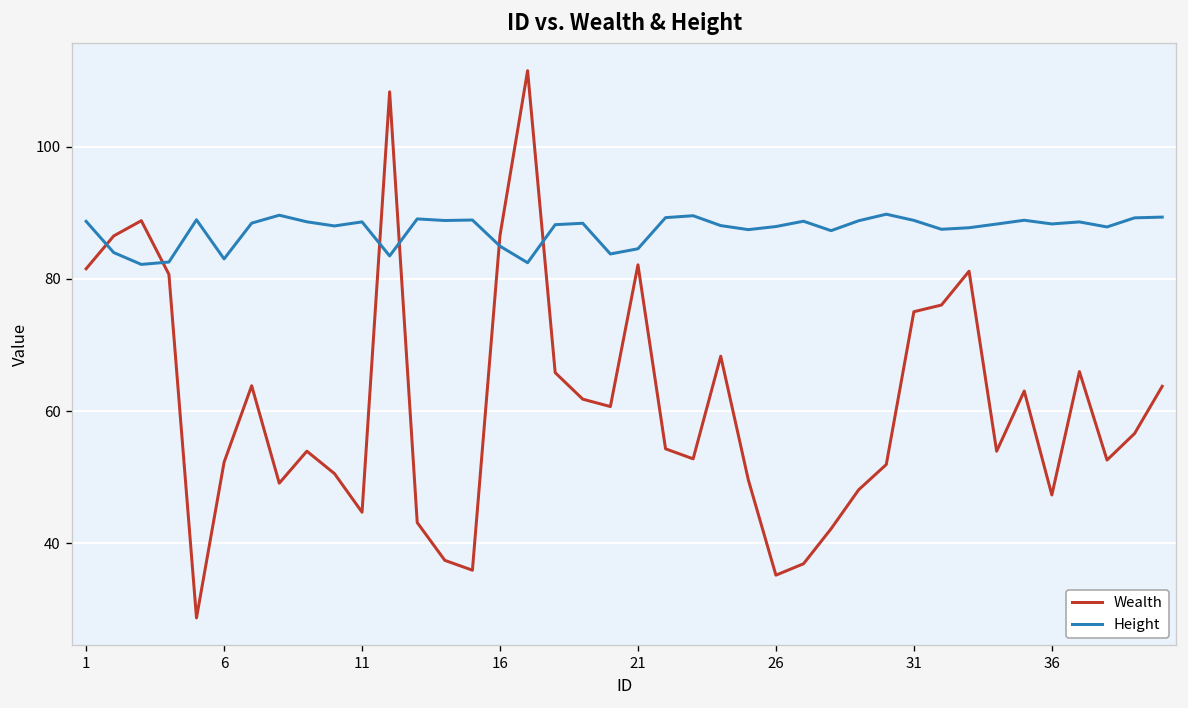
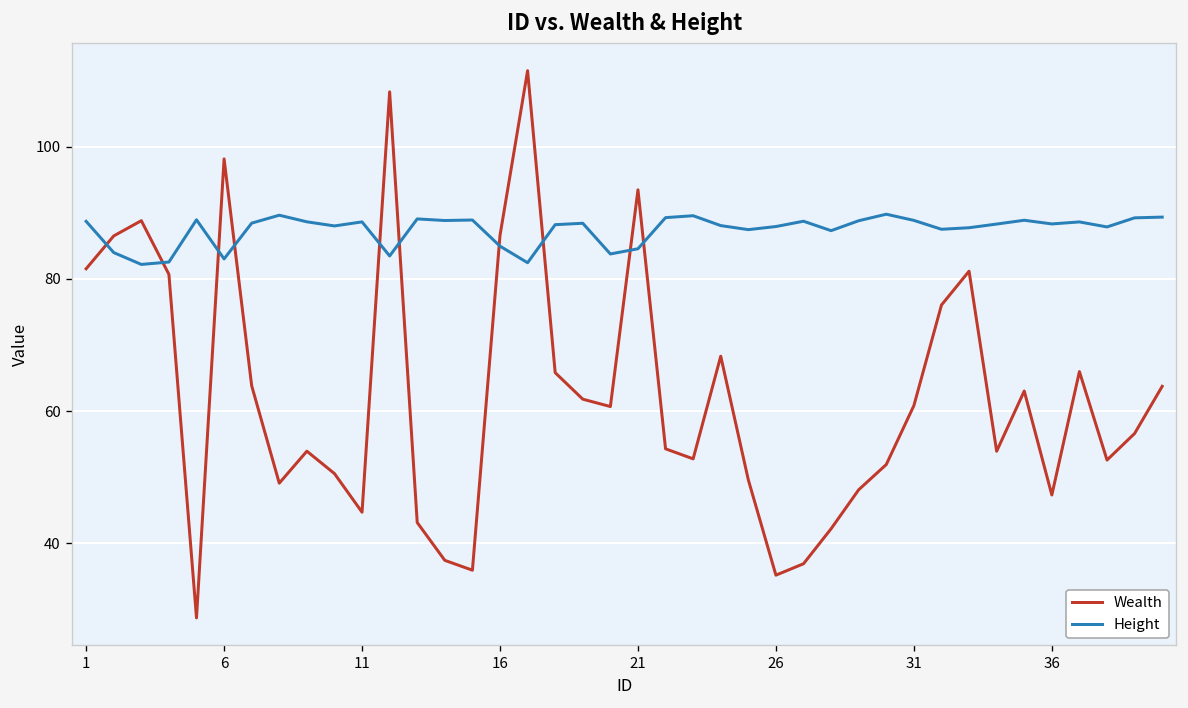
  {
    "Wealth": {
      "1": 82,
-     "6": 52,
+     "6": 98,
      "11": 45,
      "16": 87,
-     "21": 82,
+     "21": 94,
      "26": 35,
-     "31": 75,
+     "31": 61,
      "36": 47
    },
    "Height": {
      "1": 89,
      "6": 83,
      "11": 89,
      "16": 85,
      "21": 85,
      "26": 88,
      "31": 89,
      "36": 88
    }
  }
